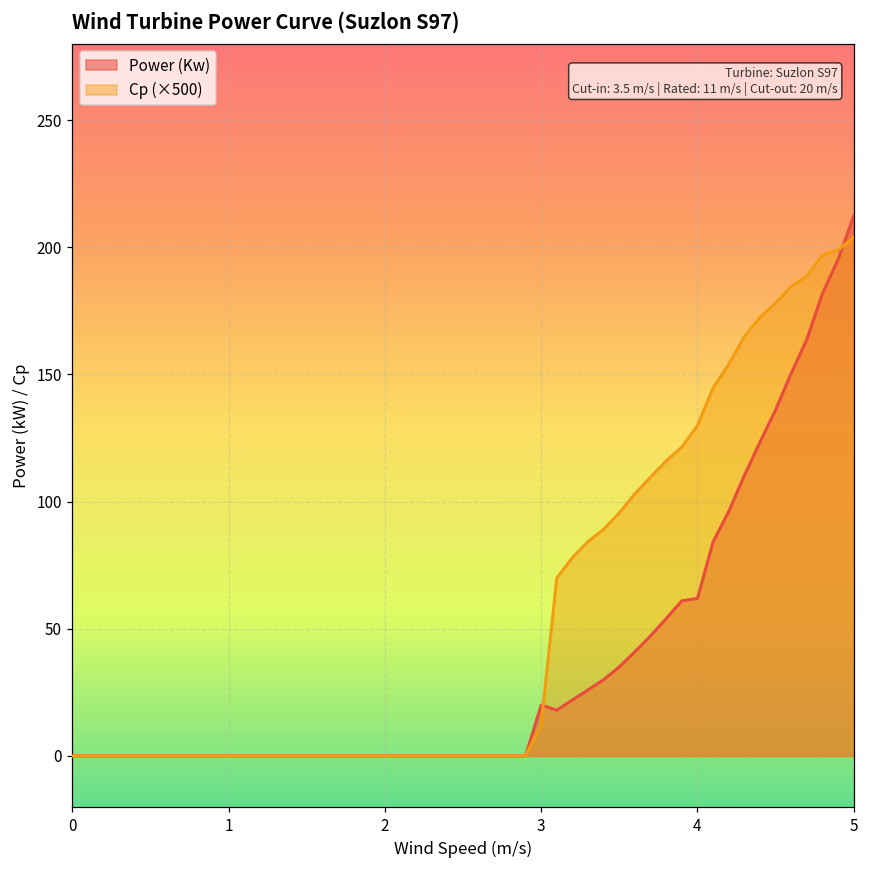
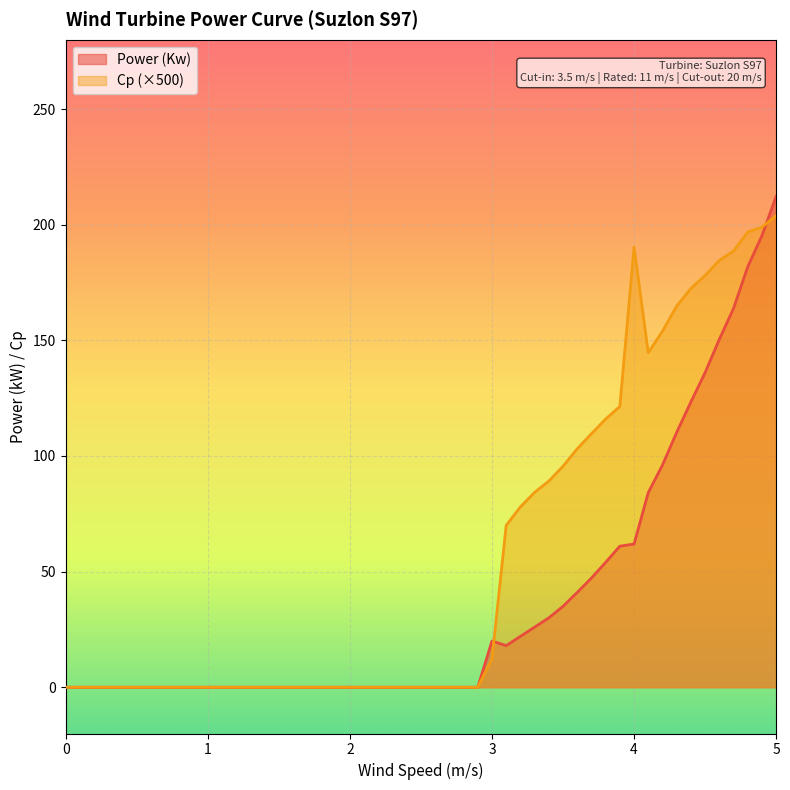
  {
    "Power (Kw)": {
      "3": 20,
      "4": 62,
      "5": 212
    },
    "Cp (×500)": {
      "3": 12,
-     "4": 130,
+     "4": 190,
      "5": 204
    }
  }
